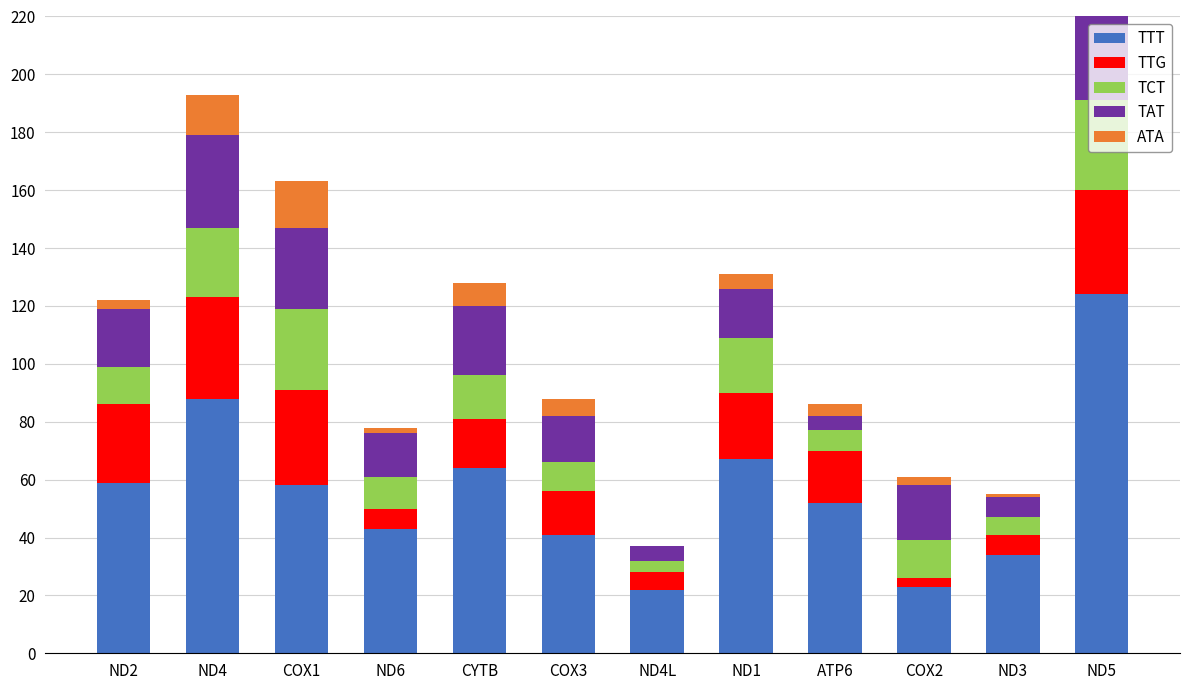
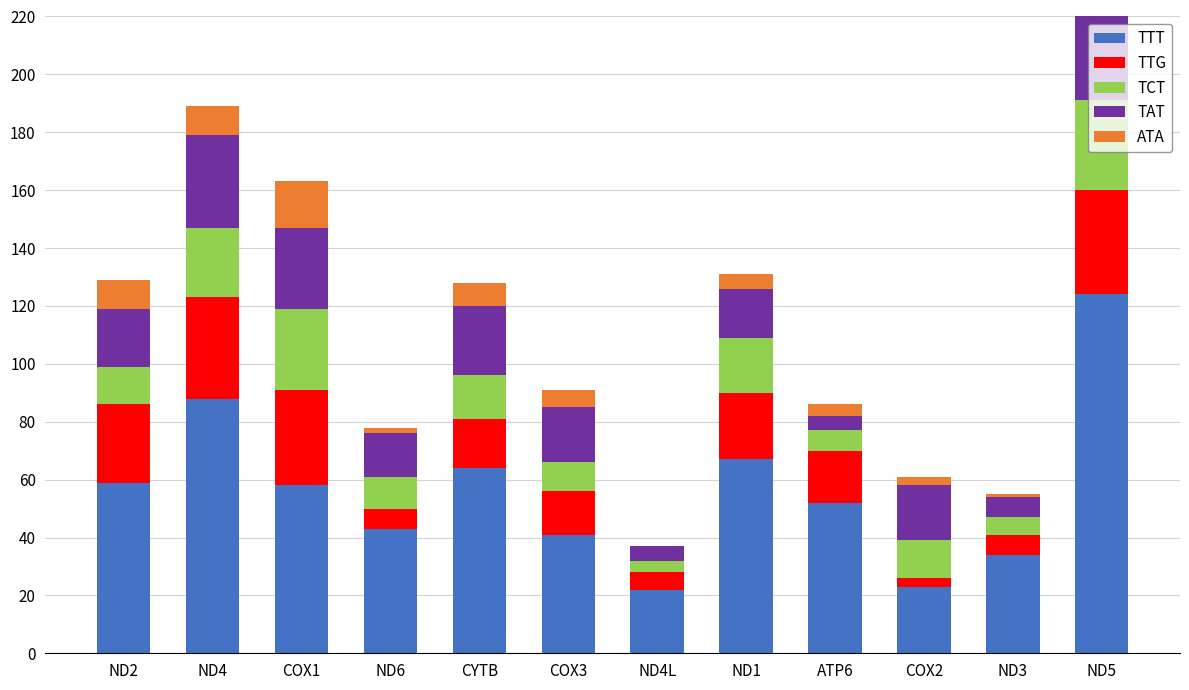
  {
    "TTT": {
      "ND2": 59,
      "ND4": 88,
      "COX1": 58,
      "ND6": 43,
      "CYTB": 64,
      "COX3": 41,
      "ND4L": 22,
      "ND1": 67,
      "ATP6": 52,
      "COX2": 23,
      "ND3": 34,
      "ND5": 124
    },
    "TTG": {
      "ND2": 27,
      "ND4": 35,
      "COX1": 33,
      "ND6": 7,
      "CYTB": 17,
      "COX3": 15,
      "ND4L": 6,
      "ND1": 23,
      "ATP6": 18,
      "COX2": 3,
      "ND3": 7,
      "ND5": 36
    },
    "TCT": {
      "ND2": 13,
      "ND4": 24,
      "COX1": 28,
      "ND6": 11,
      "CYTB": 15,
      "COX3": 10,
      "ND4L": 4,
      "ND1": 19,
      "ATP6": 7,
      "COX2": 13,
      "ND3": 6
    },
    "TAT": {
      "ND2": 20,
      "ND4": 32,
      "COX1": 28,
      "ND6": 15,
      "CYTB": 24,
-     "COX3": 16,
+     "COX3": 19,
      "ND4L": 5,
      "ND1": 17,
      "ATP6": 5,
      "COX2": 19,
      "ND3": 7
    },
    "ATA": {
-     "ND2": 3,
-     "ND4": 14,
+     "ND2": 10,
+     "ND4": 10,
      "COX1": 16,
      "ND6": 2,
      "CYTB": 8,
      "COX3": 6,
      "ND4L": 0,
      "ND1": 5,
      "ATP6": 4,
      "COX2": 3,
      "ND3": 1
    }
  }
